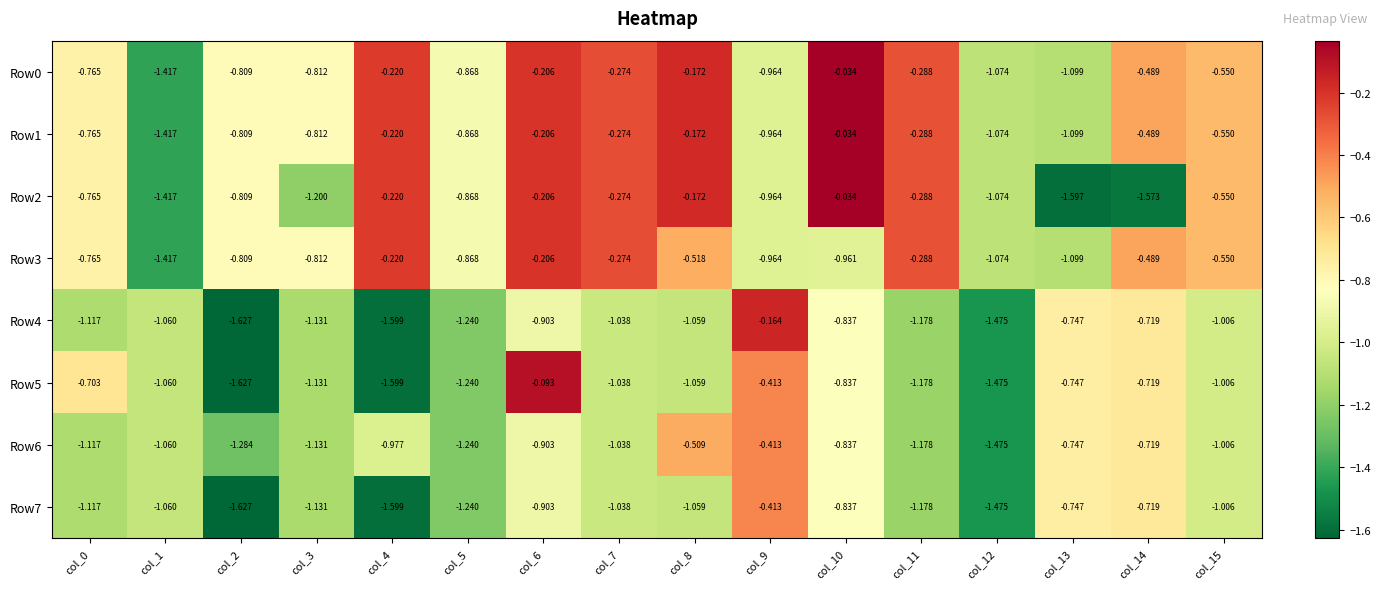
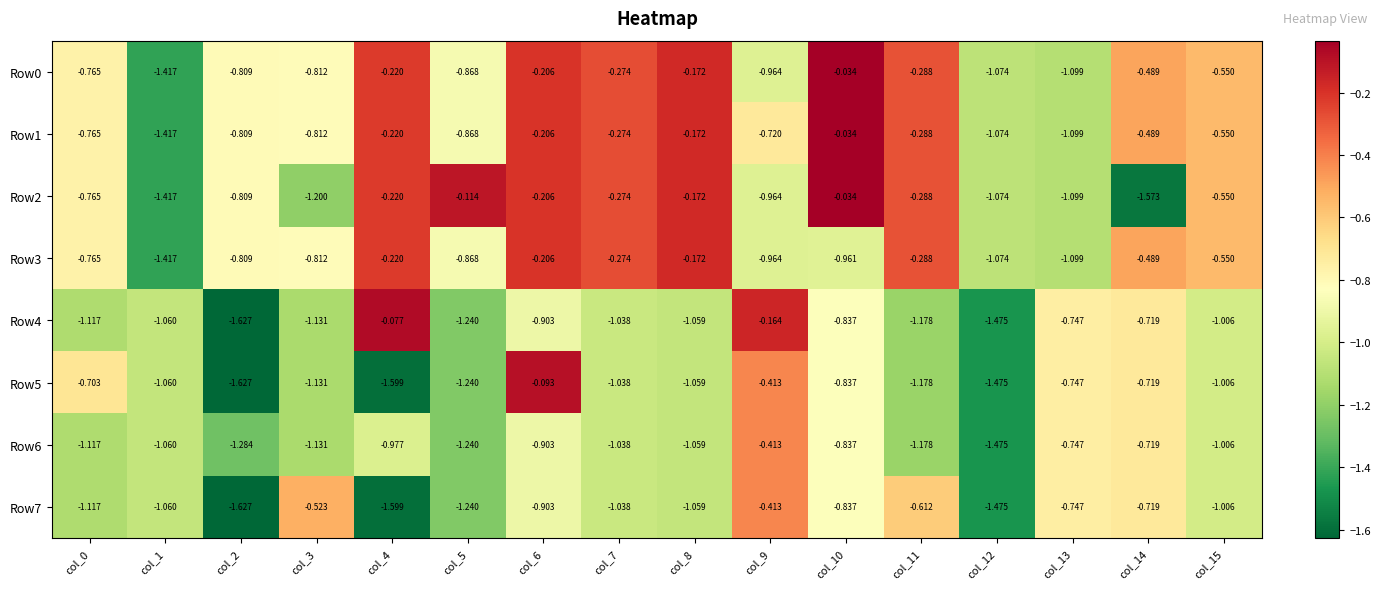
  {
    "Row0": {
      "col_0": -0.765,
      "col_1": -1.417,
      "col_2": -0.809,
      "col_3": -0.812,
      "col_4": -0.220,
      "col_5": -0.868,
      "col_6": -0.206,
      "col_7": -0.274,
      "col_8": -0.172,
      "col_9": -0.964,
      "col_10": -0.034,
      "col_11": -0.288,
      "col_12": -1.074,
      "col_13": -1.099,
      "col_14": -0.489,
      "col_15": -0.550
    },
    "Row1": {
      "col_0": -0.765,
      "col_1": -1.417,
      "col_2": -0.809,
      "col_3": -0.812,
      "col_4": -0.220,
      "col_5": -0.868,
      "col_6": -0.206,
      "col_7": -0.274,
      "col_8": -0.172,
-     "col_9": -0.964,
+     "col_9": -0.720,
      "col_10": -0.034,
      "col_11": -0.288,
      "col_12": -1.074,
      "col_13": -1.099,
      "col_14": -0.489,
      "col_15": -0.550
    },
    "Row2": {
      "col_0": -0.765,
      "col_1": -1.417,
      "col_2": -0.809,
      "col_3": -1.200,
      "col_4": -0.220,
-     "col_5": -0.868,
+     "col_5": -0.114,
      "col_6": -0.206,
      "col_7": -0.274,
      "col_8": -0.172,
      "col_9": -0.964,
      "col_10": -0.034,
      "col_11": -0.288,
      "col_12": -1.074,
-     "col_13": -1.597,
+     "col_13": -1.099,
      "col_14": -1.573,
      "col_15": -0.550
    },
    "Row3": {
      "col_0": -0.765,
      "col_1": -1.417,
      "col_2": -0.809,
      "col_3": -0.812,
      "col_4": -0.220,
      "col_5": -0.868,
      "col_6": -0.206,
      "col_7": -0.274,
-     "col_8": -0.518,
+     "col_8": -0.172,
      "col_9": -0.964,
      "col_10": -0.961,
      "col_11": -0.288,
      "col_12": -1.074,
      "col_13": -1.099,
      "col_14": -0.489,
      "col_15": -0.550
    },
    "Row4": {
      "col_0": -1.117,
      "col_1": -1.060,
      "col_2": -1.627,
      "col_3": -1.131,
-     "col_4": -1.599,
+     "col_4": -0.077,
      "col_5": -1.240,
      "col_6": -0.903,
      "col_7": -1.038,
      "col_8": -1.059,
      "col_9": -0.164,
      "col_10": -0.837,
      "col_11": -1.178,
      "col_12": -1.475,
      "col_13": -0.747,
      "col_14": -0.719,
      "col_15": -1.006
    },
    "Row5": {
      "col_0": -0.703,
      "col_1": -1.060,
      "col_2": -1.627,
      "col_3": -1.131,
      "col_4": -1.599,
      "col_5": -1.240,
      "col_6": -0.093,
      "col_7": -1.038,
      "col_8": -1.059,
      "col_9": -0.413,
      "col_10": -0.837,
      "col_11": -1.178,
      "col_12": -1.475,
      "col_13": -0.747,
      "col_14": -0.719,
      "col_15": -1.006
    },
    "Row6": {
      "col_0": -1.117,
      "col_1": -1.060,
      "col_2": -1.284,
      "col_3": -1.131,
      "col_4": -0.977,
      "col_5": -1.240,
      "col_6": -0.903,
      "col_7": -1.038,
-     "col_8": -0.509,
+     "col_8": -1.059,
      "col_9": -0.413,
      "col_10": -0.837,
      "col_11": -1.178,
      "col_12": -1.475,
      "col_13": -0.747,
      "col_14": -0.719,
      "col_15": -1.006
    },
    "Row7": {
      "col_0": -1.117,
      "col_1": -1.060,
      "col_2": -1.627,
-     "col_3": -1.131,
+     "col_3": -0.523,
      "col_4": -1.599,
      "col_5": -1.240,
      "col_6": -0.903,
      "col_7": -1.038,
      "col_8": -1.059,
      "col_9": -0.413,
      "col_10": -0.837,
-     "col_11": -1.178,
+     "col_11": -0.612,
      "col_12": -1.475,
      "col_13": -0.747,
      "col_14": -0.719,
      "col_15": -1.006
    }
  }
